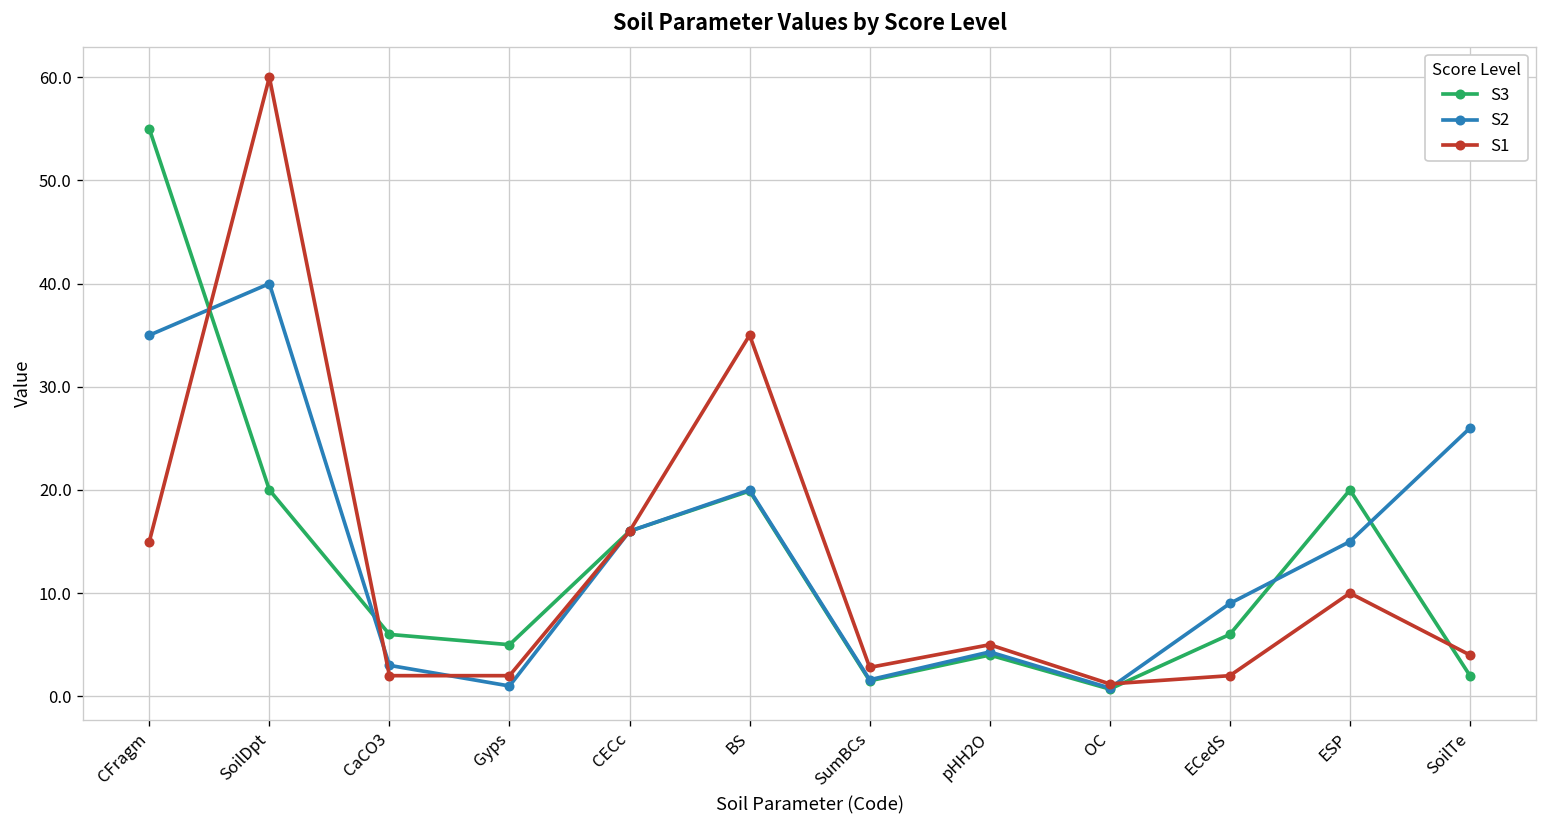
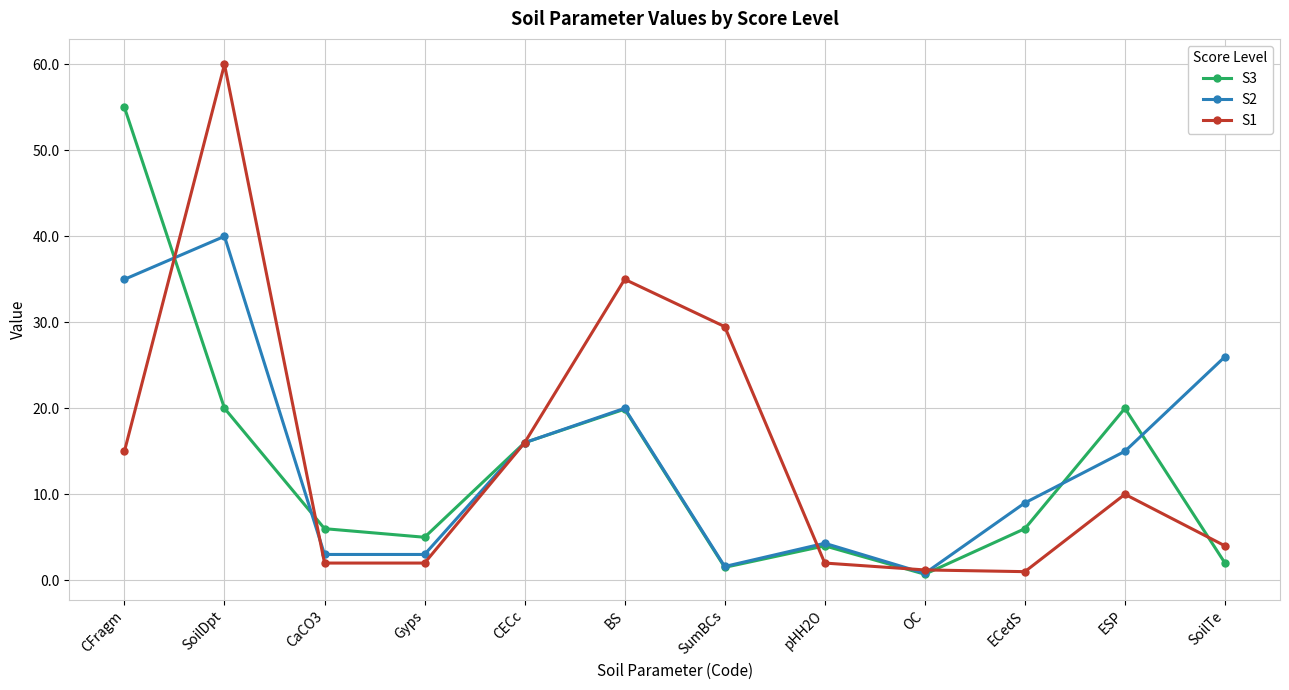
  {
    "S3": {
      "CFragm": 55,
      "SoilDpt": 20,
      "CaCO3": 6,
      "Gyps": 5,
      "pHH2O": 4,
      "ECedS": 6,
      "ESP": 20,
      "SoilTe": 2
    },
    "S2": {
      "CFragm": 35,
      "SoilDpt": 40,
      "CaCO3": 3,
-     "Gyps": 1,
+     "Gyps": 3,
      "pHH2O": 4,
      "ECedS": 9,
      "ESP": 15,
      "SoilTe": 26
    },
    "S1": {
      "CFragm": 15,
      "SoilDpt": 60,
      "CaCO3": 2,
      "Gyps": 2,
      "BS": 35,
-     "SumBCs": 3,
-     "pHH2O": 5,
+     "SumBCs": 30,
+     "pHH2O": 2,
      "OC": 1,
-     "ECedS": 2,
+     "ECedS": 1,
      "ESP": 10,
      "SoilTe": 4
    }
  }
